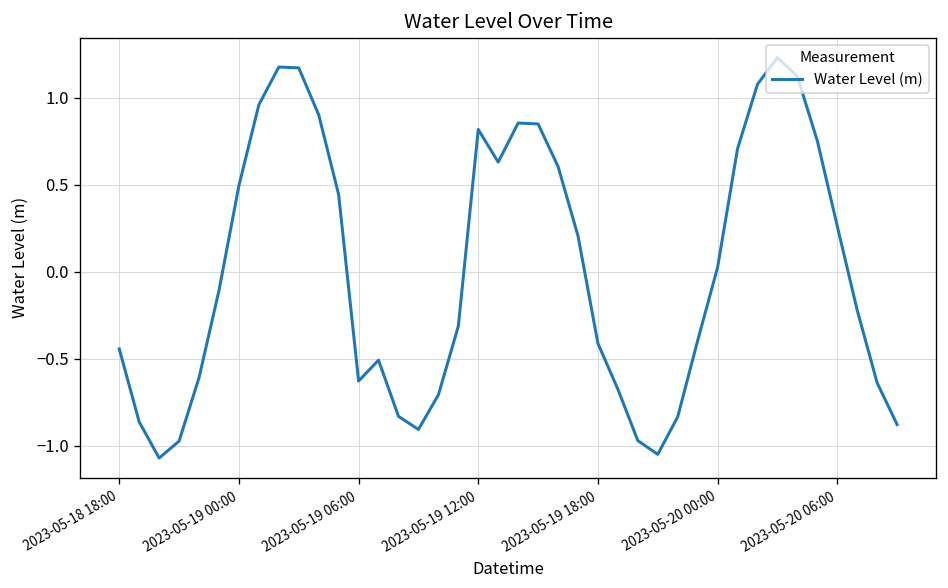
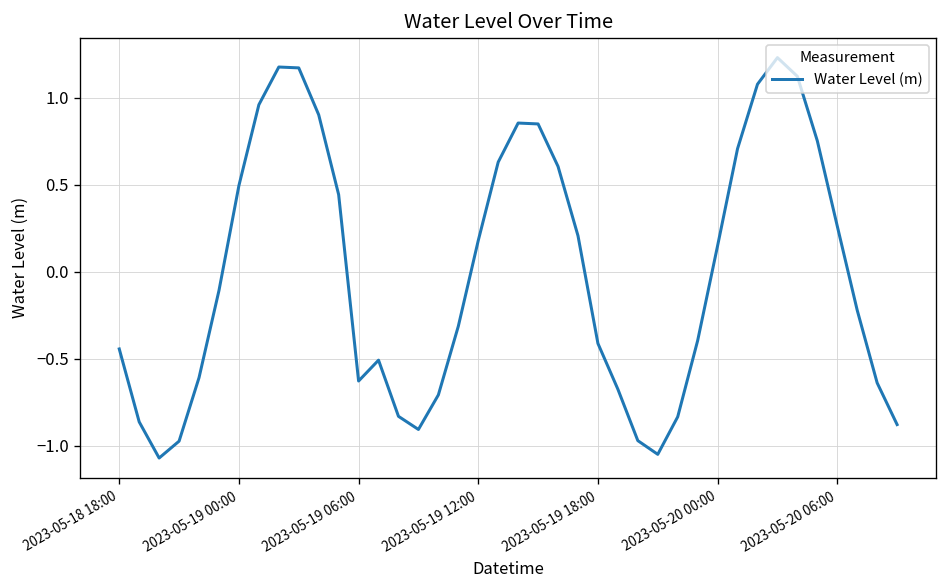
  {
    "2023-05-18 18:00": -0.44,
    "2023-05-19 00:00": 0.50,
    "2023-05-19 06:00": -0.63,
-   "2023-05-19 12:00": 0.82,
+   "2023-05-19 12:00": 0.18,
    "2023-05-19 18:00": -0.41,
-   "2023-05-20 00:00": 0.03,
+   "2023-05-20 00:00": 0.15,
    "2023-05-20 06:00": 0.26
  }
